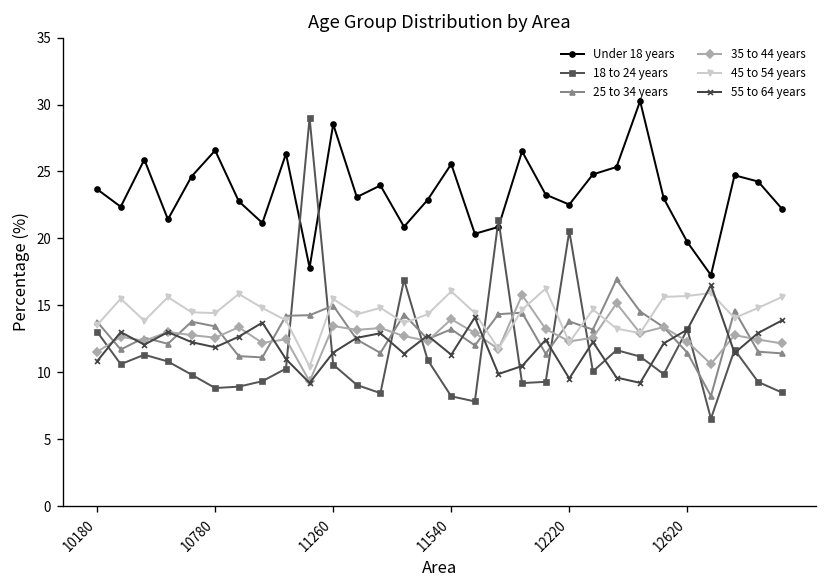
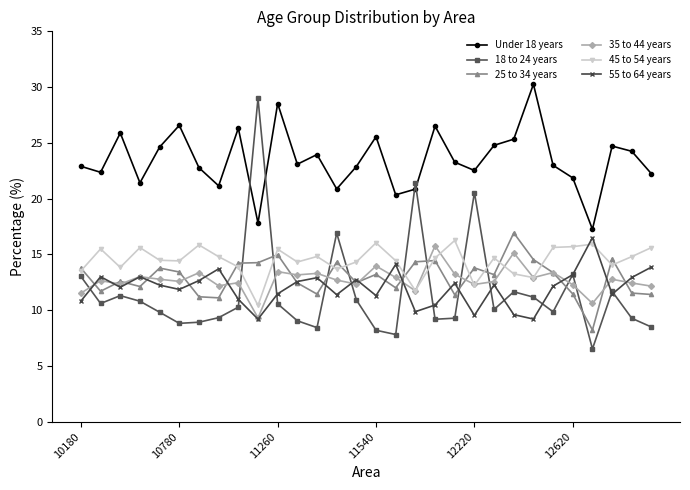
  {
    "Under 18 years": {
-     "10180": 23.7,
+     "10180": 22.9,
      "10780": 26.6,
      "11260": 28.5,
      "11540": 25.6,
      "12220": 22.5,
-     "12620": 19.7
+     "12620": 21.9
    }
  }
